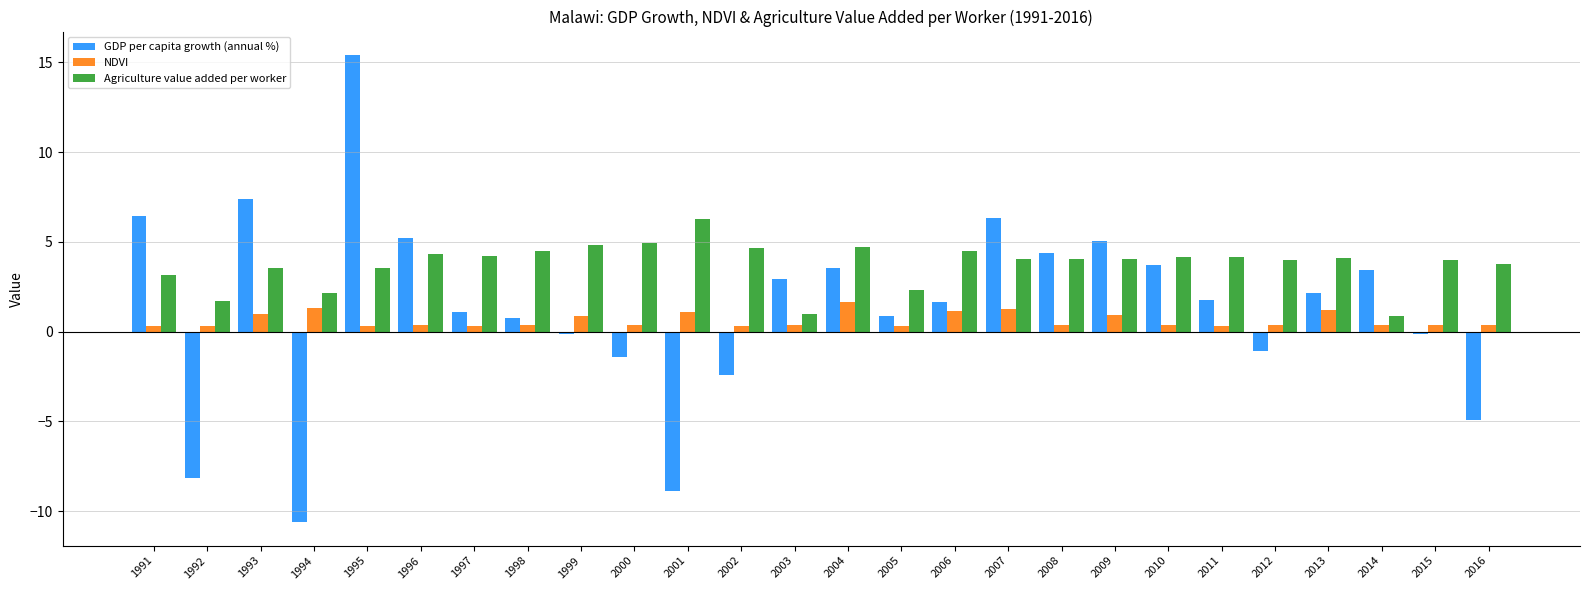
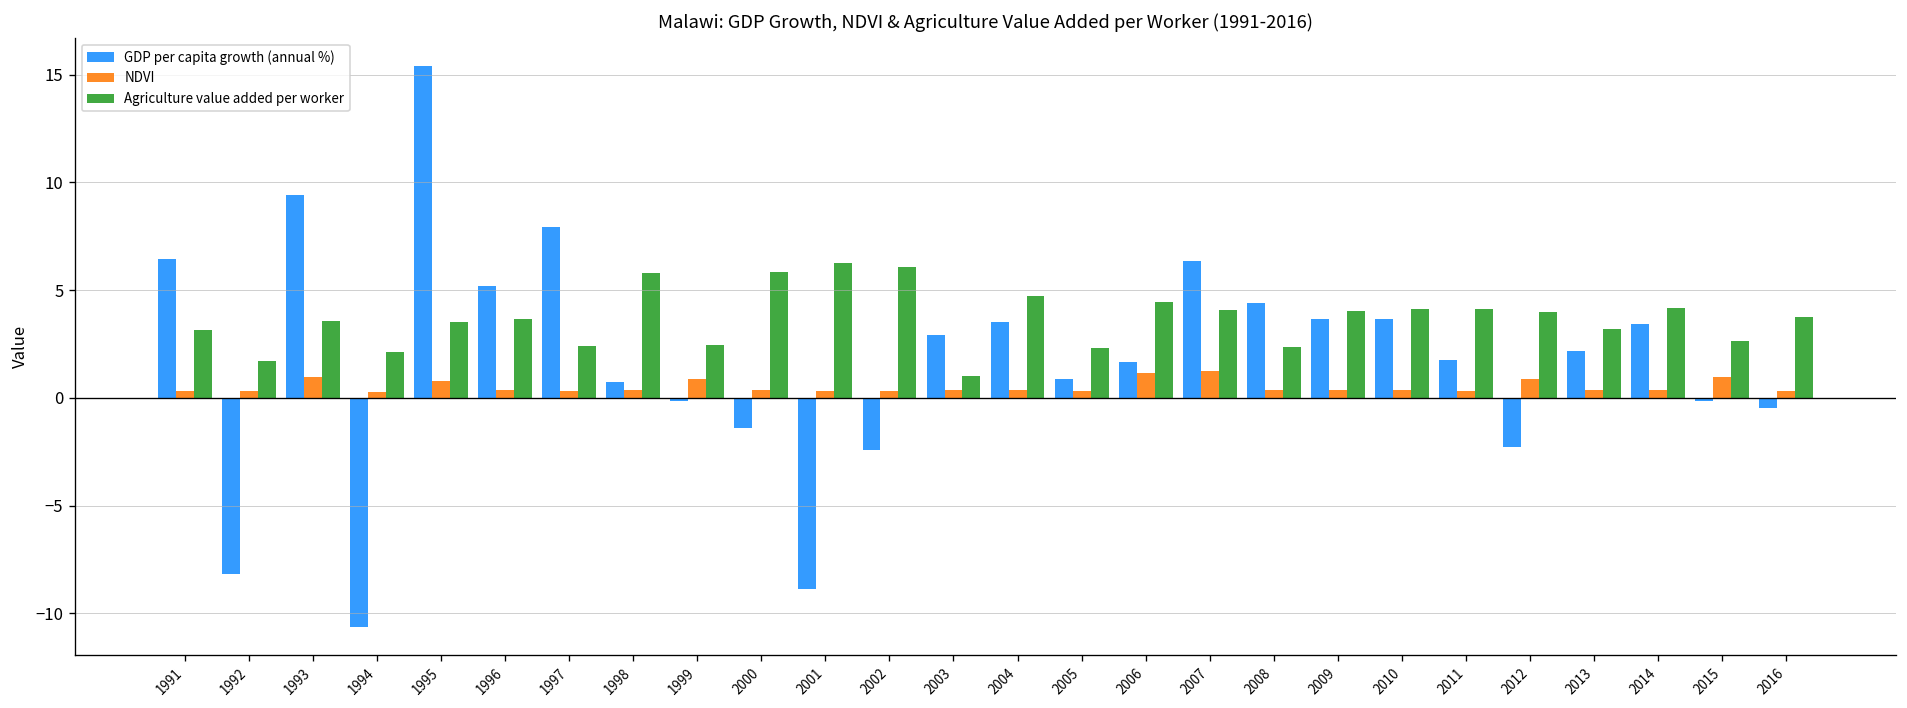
  {
    "GDP per capita growth (annual %)": {
      "1991": 6.4,
      "1992": -8.2,
-     "1993": 7.4,
+     "1993": 9.4,
      "1994": -10.6,
      "1995": 15.4,
      "1996": 5.2,
-     "1997": 1.1,
+     "1997": 7.9,
      "1998": 0.8,
      "2000": -1.4,
      "2001": -8.9,
      "2002": -2.4,
      "2003": 2.9,
      "2004": 3.5,
      "2005": 0.9,
      "2006": 1.7,
      "2007": 6.3,
      "2008": 4.4,
-     "2009": 5.1,
+     "2009": 3.6,
      "2010": 3.7,
      "2011": 1.8,
-     "2012": -1.1,
+     "2012": -2.3,
      "2013": 2.2,
      "2014": 3.4,
      "2015": -0.2,
-     "2016": -4.9
+     "2016": -0.5
    },
    "NDVI": {
      "1991": 0.3,
      "1992": 0.3,
      "1993": 1.0,
-     "1994": 1.3,
-     "1995": 0.3,
+     "1994": 0.3,
+     "1995": 0.8,
      "1996": 0.4,
      "1997": 0.3,
      "1998": 0.4,
      "1999": 0.9,
      "2000": 0.4,
-     "2001": 1.1,
+     "2001": 0.3,
      "2002": 0.3,
      "2003": 0.4,
-     "2004": 1.7,
+     "2004": 0.4,
      "2005": 0.3,
      "2006": 1.2,
      "2007": 1.3,
      "2008": 0.4,
-     "2009": 0.9,
+     "2009": 0.4,
      "2010": 0.4,
      "2011": 0.3,
-     "2012": 0.3,
-     "2013": 1.2,
+     "2012": 0.9,
+     "2013": 0.4,
      "2014": 0.3,
-     "2015": 0.3,
+     "2015": 1.0,
      "2016": 0.3
    },
    "Agriculture value added per worker": {
      "1991": 3.2,
      "1992": 1.7,
      "1993": 3.6,
      "1994": 2.1,
      "1995": 3.5,
-     "1996": 4.3,
-     "1997": 4.2,
-     "1998": 4.5,
-     "1999": 4.8,
-     "2000": 4.9,
+     "1996": 3.7,
+     "1997": 2.4,
+     "1998": 5.8,
+     "1999": 2.5,
+     "2000": 5.8,
      "2001": 6.3,
-     "2002": 4.7,
+     "2002": 6.1,
      "2003": 1.0,
      "2004": 4.7,
      "2005": 2.3,
      "2006": 4.5,
      "2007": 4.1,
-     "2008": 4.0,
+     "2008": 2.4,
      "2009": 4.0,
      "2010": 4.1,
      "2011": 4.1,
      "2012": 4.0,
-     "2013": 4.1,
-     "2014": 0.9,
-     "2015": 4.0,
+     "2013": 3.2,
+     "2014": 4.2,
+     "2015": 2.6,
      "2016": 3.8
    }
  }
